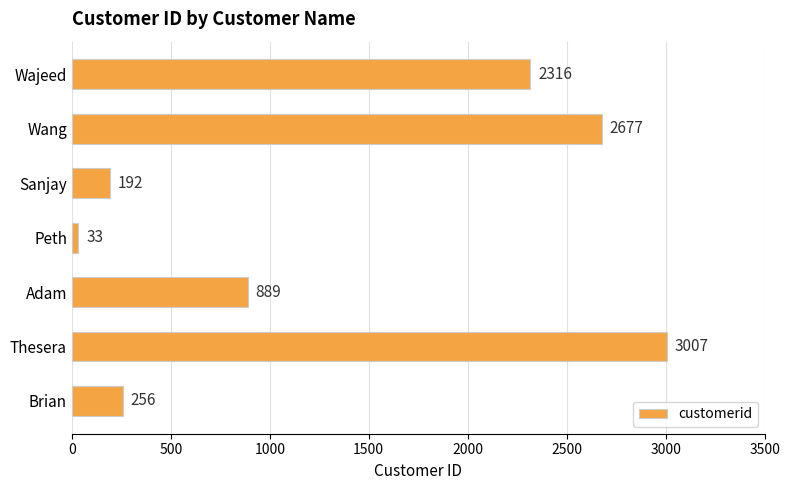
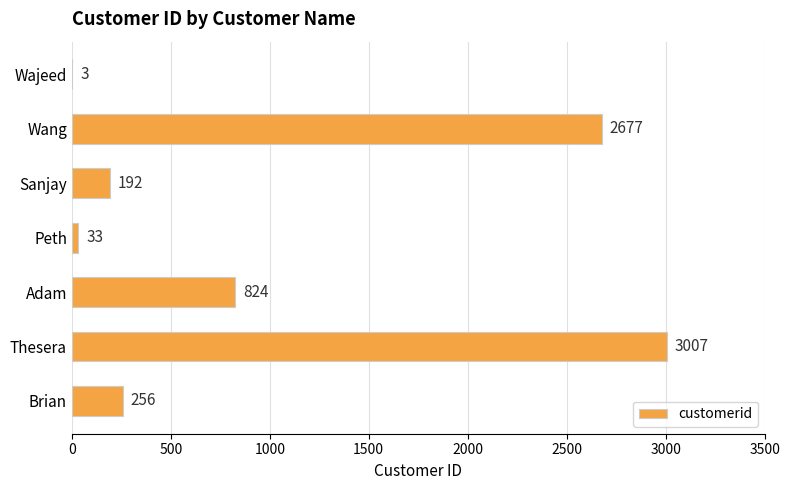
  {
-   "Wajeed": 2316,
+   "Wajeed": 3,
    "Wang": 2677,
    "Sanjay": 192,
    "Peth": 33,
-   "Adam": 889,
+   "Adam": 824,
    "Thesera": 3007,
    "Brian": 256
  }
